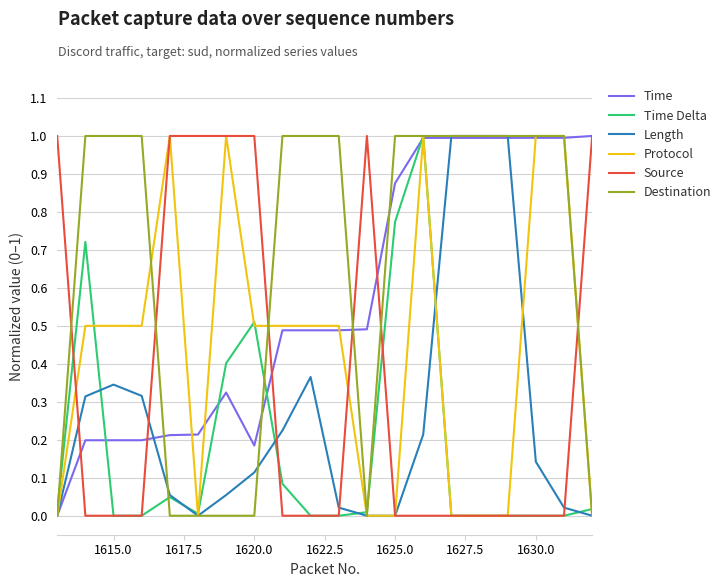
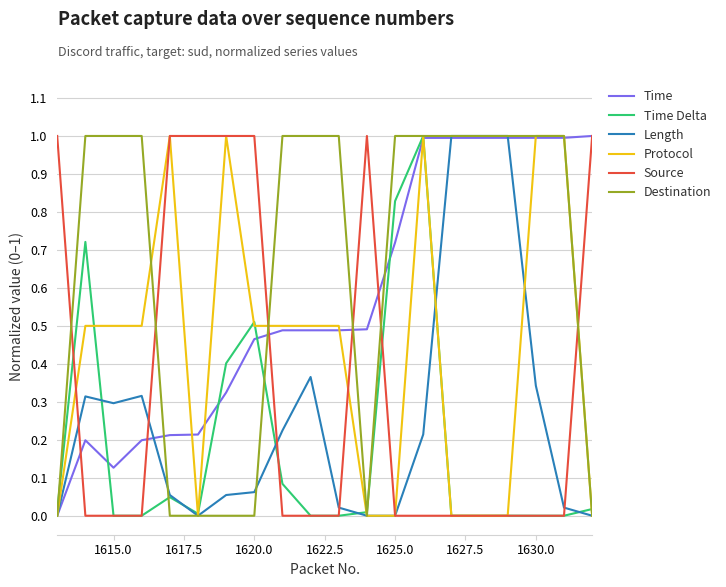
  {
    "Time": {
-     "1615.0": 0.20,
-     "1620.0": 0.18,
-     "1625.0": 0.88
+     "1615.0": 0.13,
+     "1620.0": 0.47,
+     "1625.0": 0.72
    },
    "Time Delta": {
      "1620.0": 0.51,
-     "1625.0": 0.77
+     "1625.0": 0.83
    },
    "Length": {
-     "1615.0": 0.35,
-     "1620.0": 0.11,
-     "1630.0": 0.14
+     "1615.0": 0.30,
+     "1620.0": 0.06,
+     "1630.0": 0.34
    },
    "Protocol": {
      "1615.0": 0.50,
      "1620.0": 0.50
    },
    "Source": {
      "1620.0": 1.00
    },
    "Destination": {
      "1615.0": 1.00,
      "1620.0": 0.00,
      "1625.0": 1.00
    }
  }
